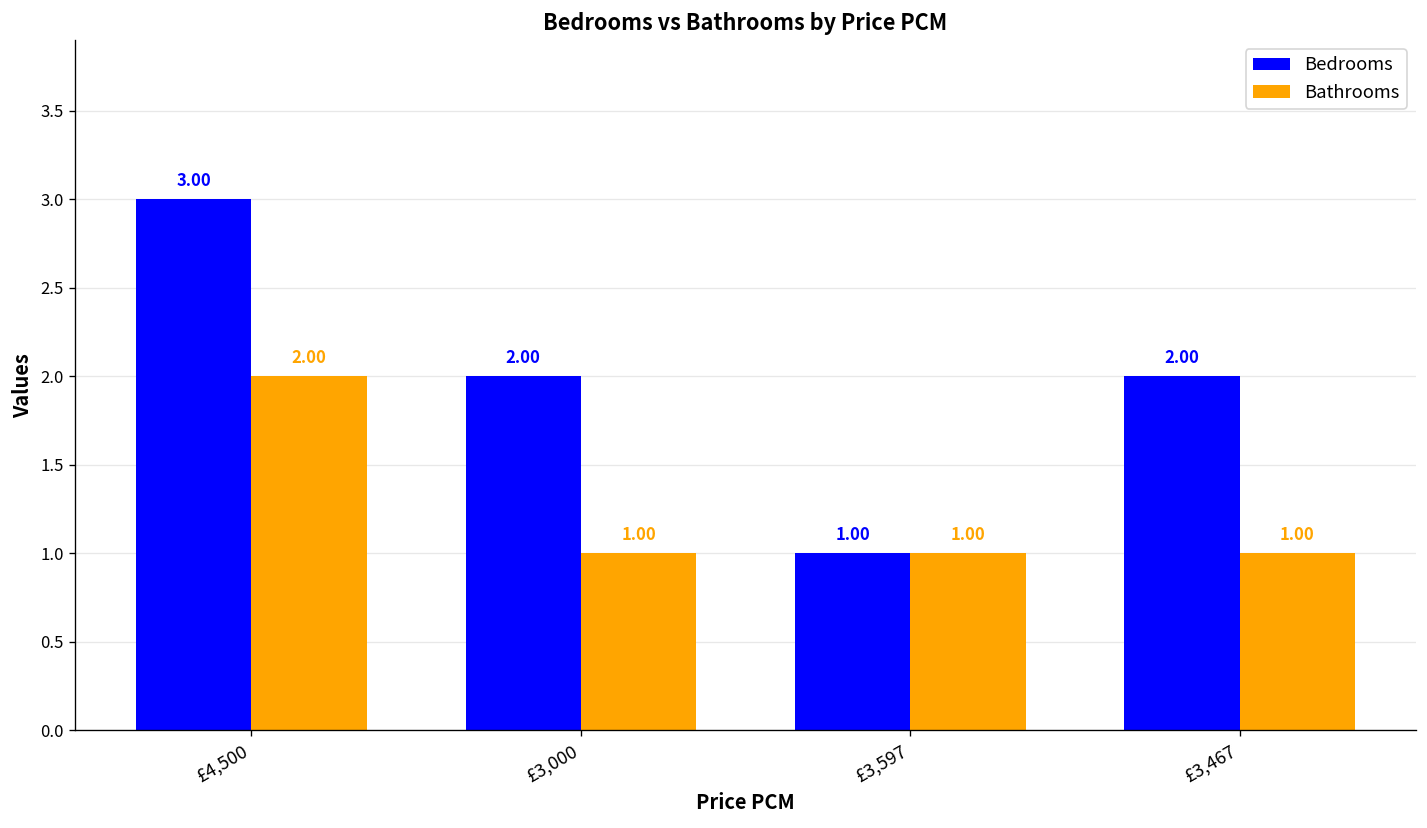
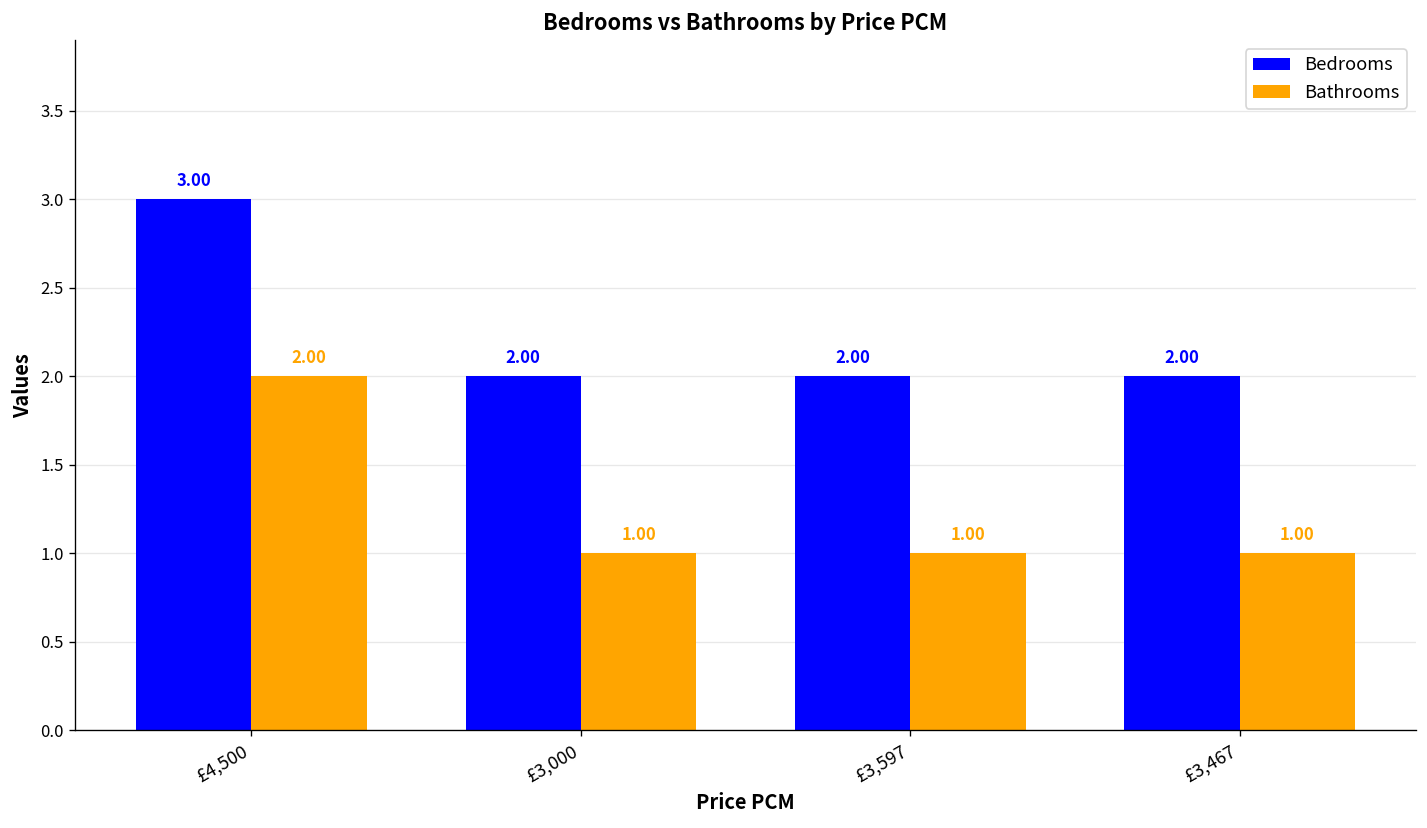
  {
    "Bedrooms": {
      "£4,500": 3.00,
      "£3,000": 2.00,
-     "£3,597": 1.00,
+     "£3,597": 2.00,
      "£3,467": 2.00
    },
    "Bathrooms": {
      "£4,500": 2.00,
      "£3,000": 1.00,
      "£3,597": 1.00,
      "£3,467": 1.00
    }
  }
